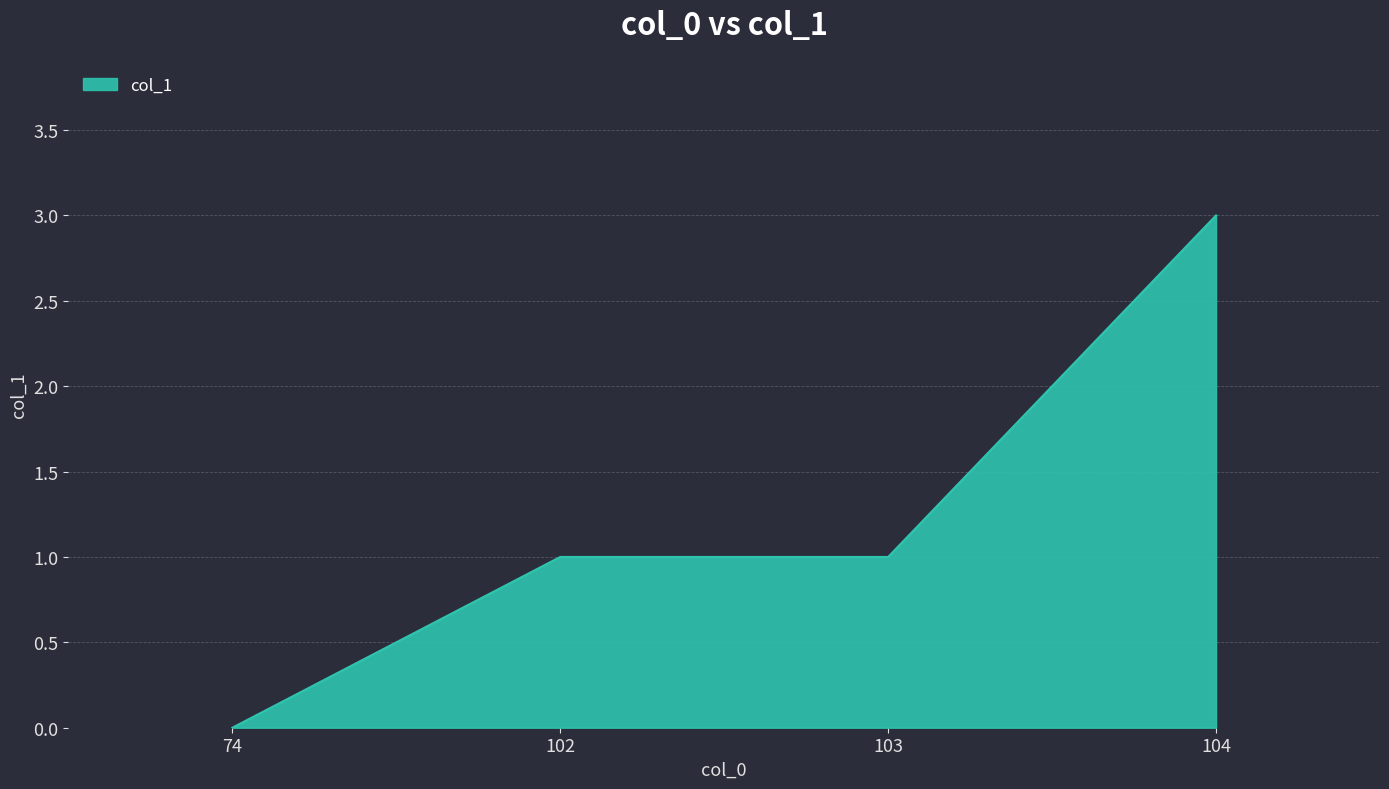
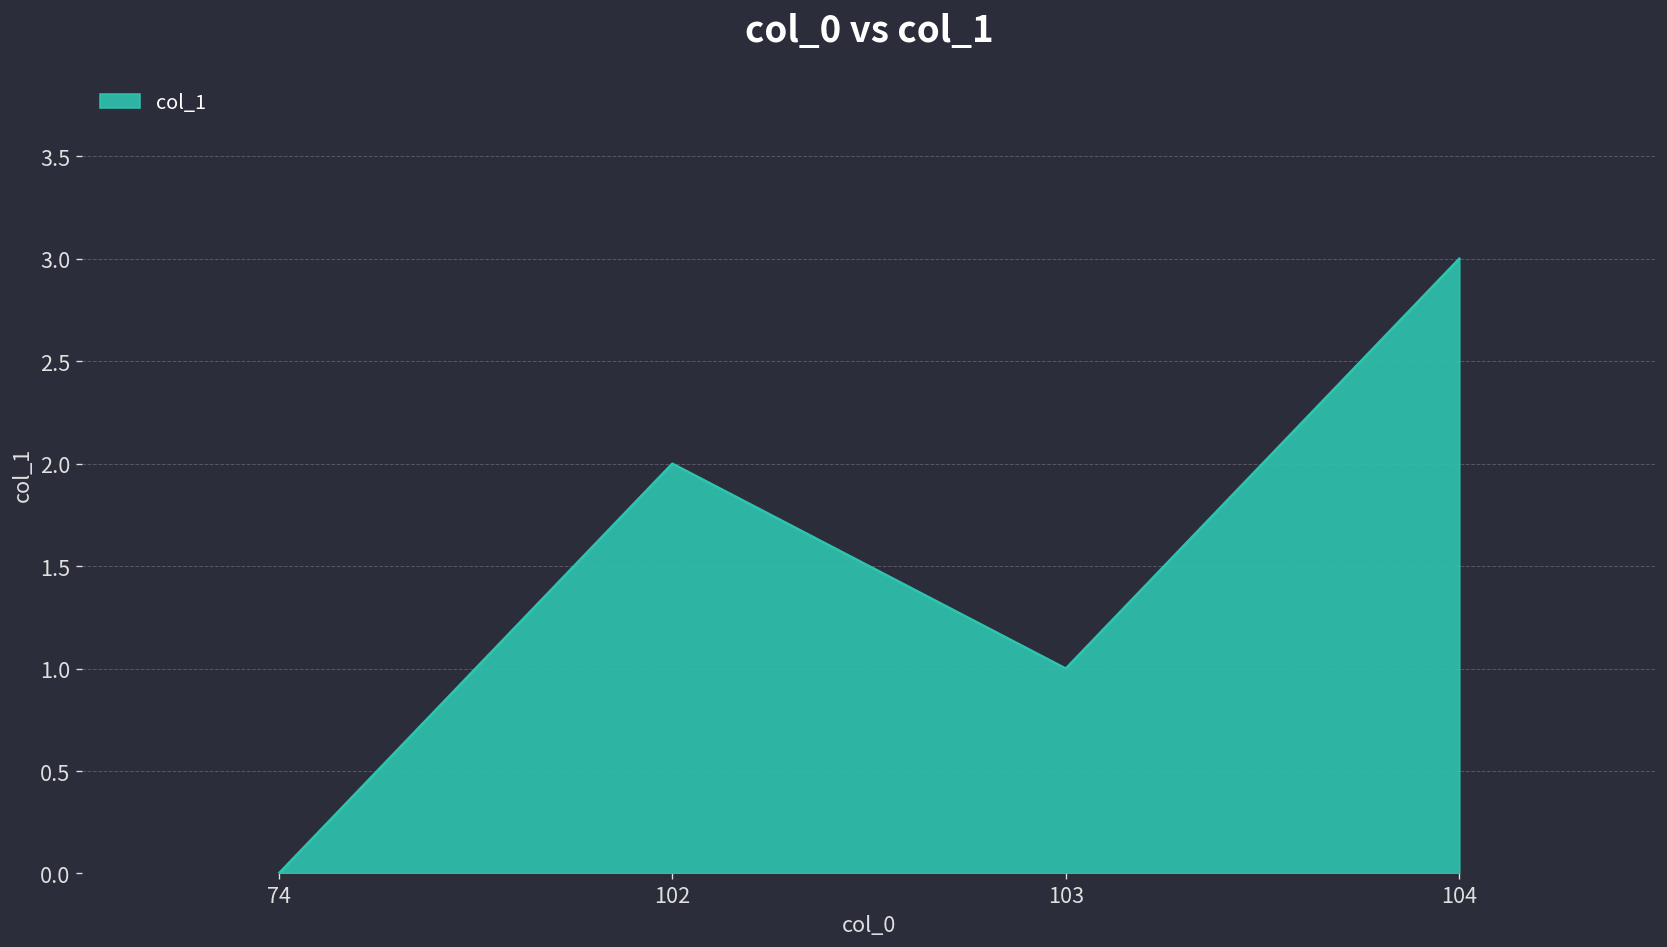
  {
    "74": 0,
-   "102": 1,
+   "102": 2,
    "103": 1,
    "104": 3
  }
